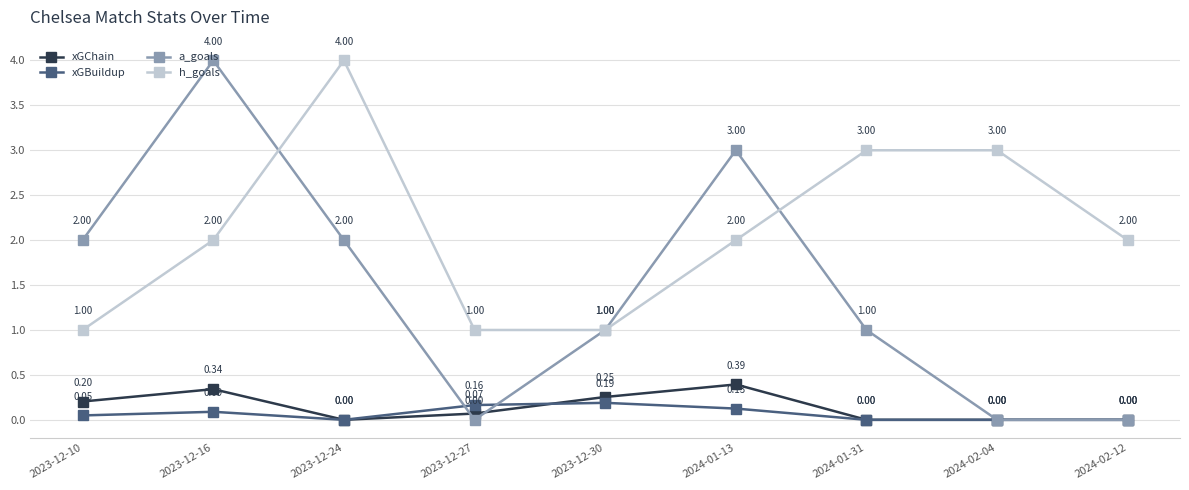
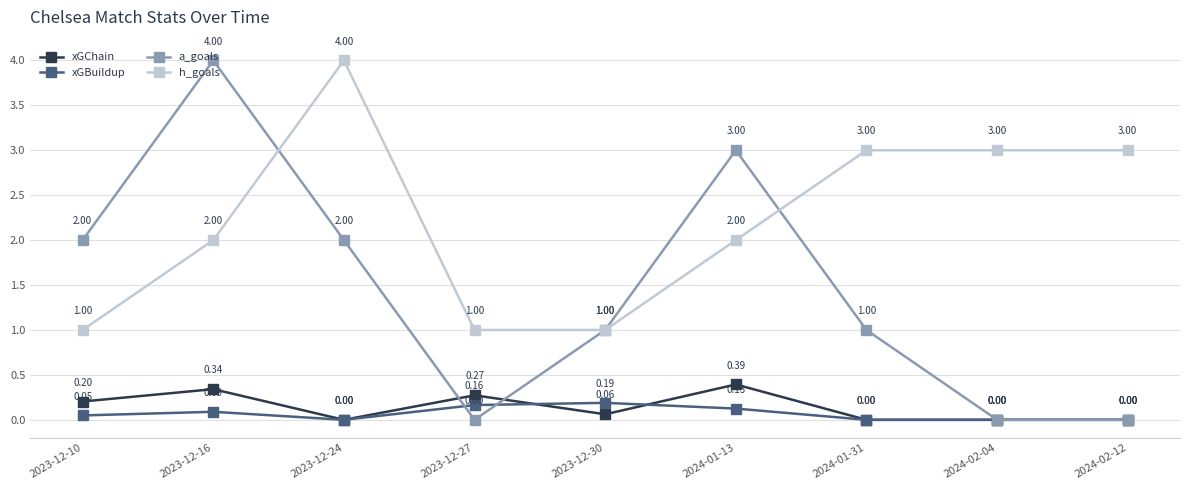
  {
    "xGChain": {
      "2023-12-10": 0.20,
      "2023-12-16": 0.34,
-     "2023-12-27": 0.07,
-     "2023-12-30": 0.25,
+     "2023-12-27": 0.27,
+     "2023-12-30": 0.06,
      "2024-01-13": 0.39
    },
    "xGBuildup": {
      "2023-12-27": 0.16,
      "2023-12-30": 0.19
    },
    "a_goals": {
      "2023-12-10": 2.00,
      "2023-12-16": 4.00,
      "2023-12-24": 2.00,
      "2024-01-13": 3.00,
      "2024-01-31": 1.00
    },
    "h_goals": {
      "2023-12-10": 1.00,
      "2023-12-16": 2.00,
      "2023-12-24": 4.00,
      "2023-12-27": 1.00,
      "2024-01-13": 2.00,
      "2024-01-31": 3.00,
      "2024-02-04": 3.00,
-     "2024-02-12": 2.00
+     "2024-02-12": 3.00
    }
  }
